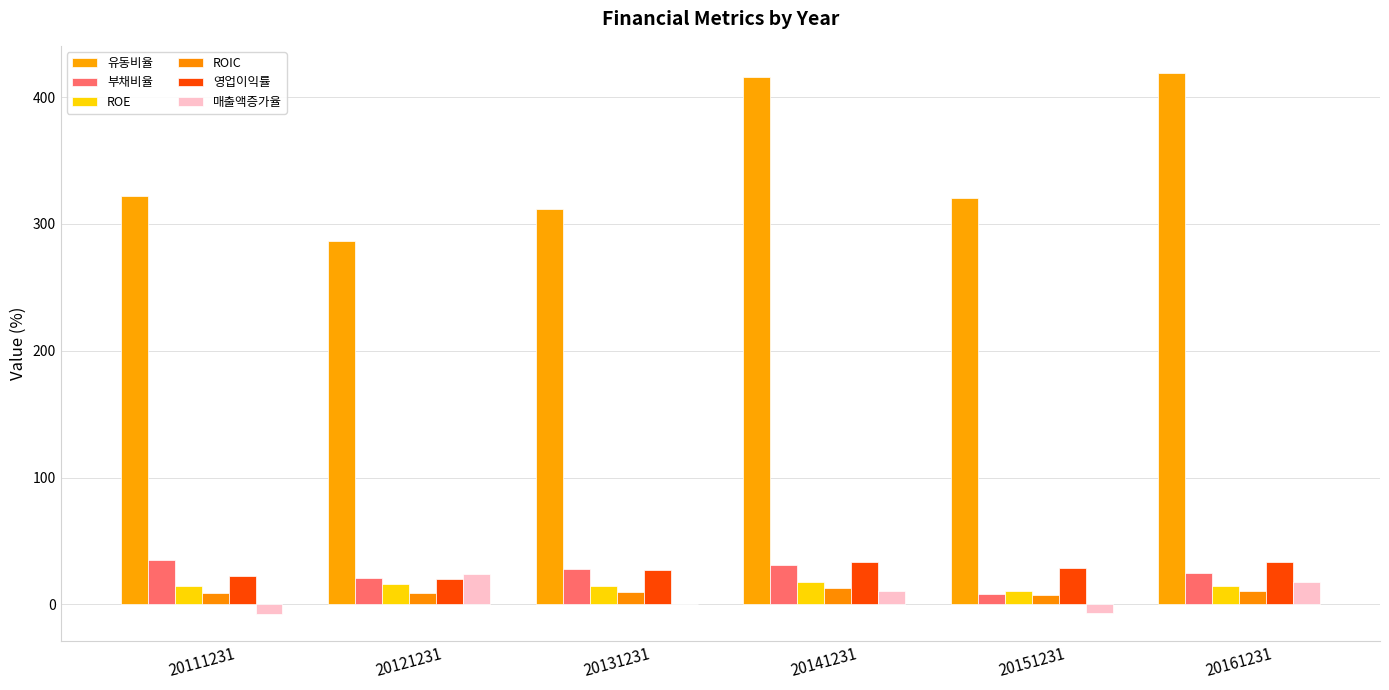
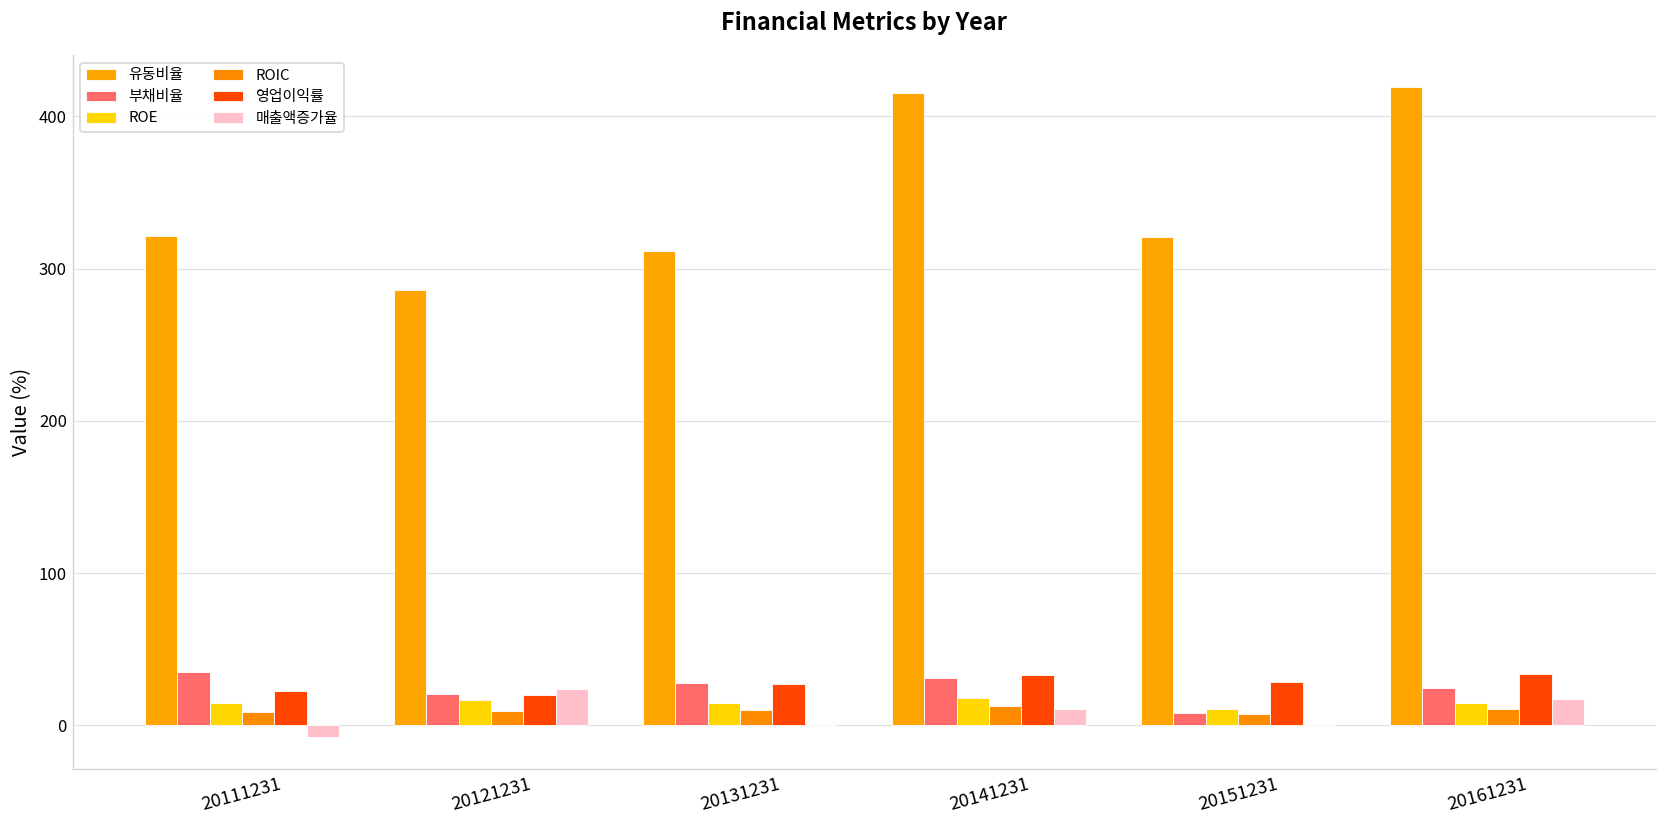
  {
    "부채비율": {
      "20111231": 35,
      "20121231": 20,
      "20131231": 28,
      "20141231": 31,
      "20151231": 8,
      "20161231": 25
    },
    "영업이익률": {
      "20111231": 22,
      "20121231": 20,
      "20131231": 27,
      "20141231": 33,
      "20151231": 28,
      "20161231": 33
    },
    "매출액증가율": {
      "20111231": -8,
      "20121231": 24,
      "20141231": 11,
-     "20151231": -7,
+     "20151231": 0,
      "20161231": 17
    }
  }
